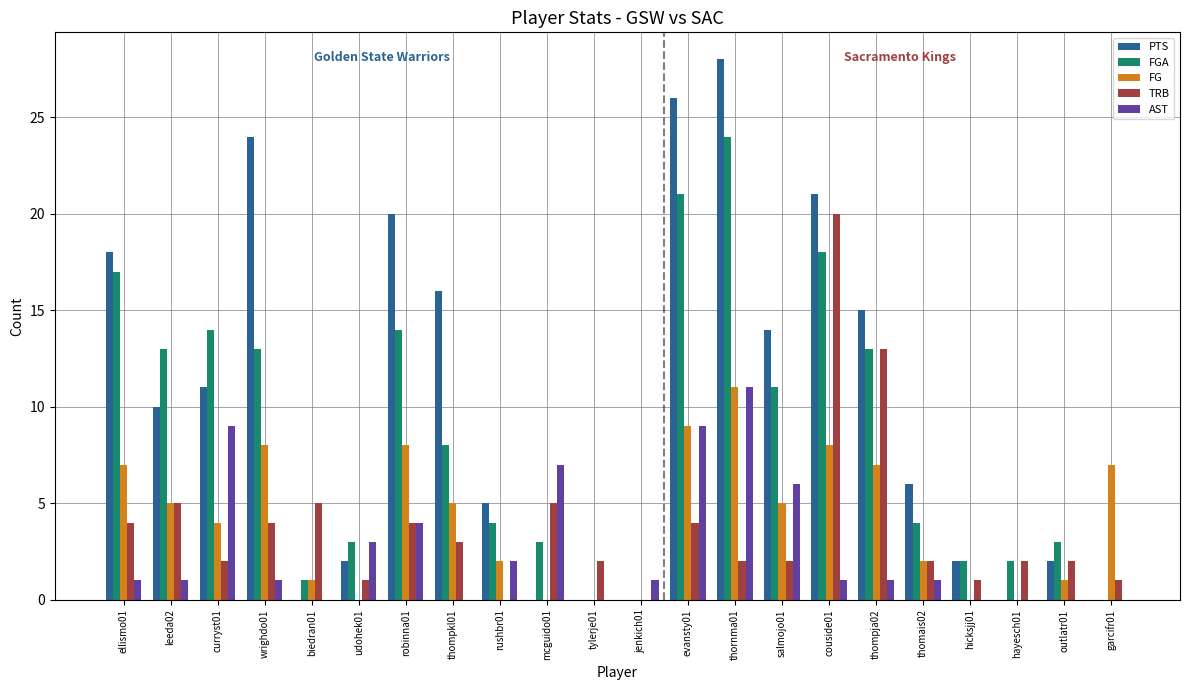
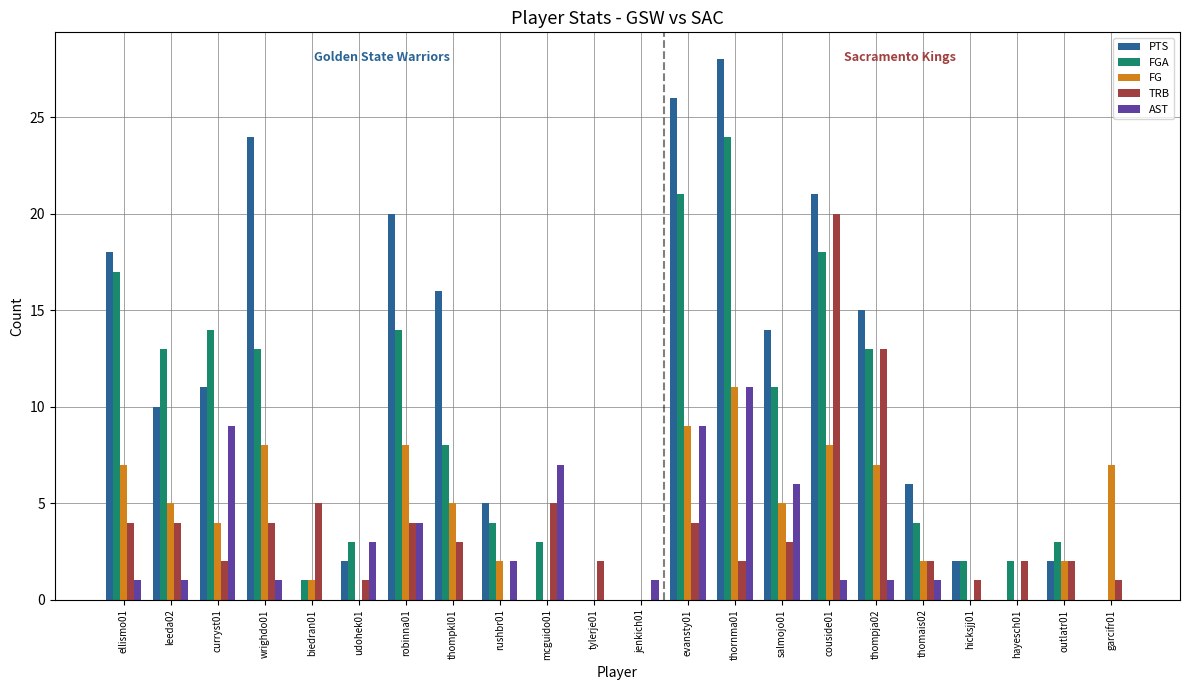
  {
    "FG": {
      "ellismo01": 7,
      "leeda02": 5,
      "curryst01": 4,
      "wrighdo01": 8,
      "biedran01": 1,
      "udohek01": 0,
      "robinna01": 8,
      "thompkl01": 5,
      "rushbr01": 2,
      "mcguido01": 0,
      "tylerje01": 0,
      "jenkich01": 0,
      "evansty01": 9,
      "thornma01": 11,
      "salmojo01": 5,
      "couside01": 8,
      "thompja02": 7,
      "thomais02": 2,
      "hicksjj01": 0,
      "hayesch01": 0,
-     "outlatr01": 1,
+     "outlatr01": 2,
      "garcifr01": 7
    },
    "TRB": {
      "ellismo01": 4,
-     "leeda02": 5,
+     "leeda02": 4,
      "curryst01": 2,
      "wrighdo01": 4,
      "biedran01": 5,
      "udohek01": 1,
      "robinna01": 4,
      "thompkl01": 3,
      "rushbr01": 0,
      "mcguido01": 5,
      "tylerje01": 2,
      "jenkich01": 0,
      "evansty01": 4,
      "thornma01": 2,
-     "salmojo01": 2,
+     "salmojo01": 3,
      "couside01": 20,
      "thompja02": 13,
      "thomais02": 2,
      "hicksjj01": 1,
      "hayesch01": 2,
      "outlatr01": 2,
      "garcifr01": 1
    },
    "AST": {
      "ellismo01": 1,
      "leeda02": 1,
      "curryst01": 9,
      "wrighdo01": 1,
      "biedran01": 0,
      "udohek01": 3,
      "robinna01": 4,
      "thompkl01": 0,
      "rushbr01": 2,
      "mcguido01": 7,
      "tylerje01": 0,
      "jenkich01": 1,
      "evansty01": 9,
      "thornma01": 11,
      "salmojo01": 6,
      "couside01": 1,
      "thompja02": 1,
      "thomais02": 1,
      "hicksjj01": 0,
      "hayesch01": 0,
      "outlatr01": 0,
      "garcifr01": 0
    }
  }
